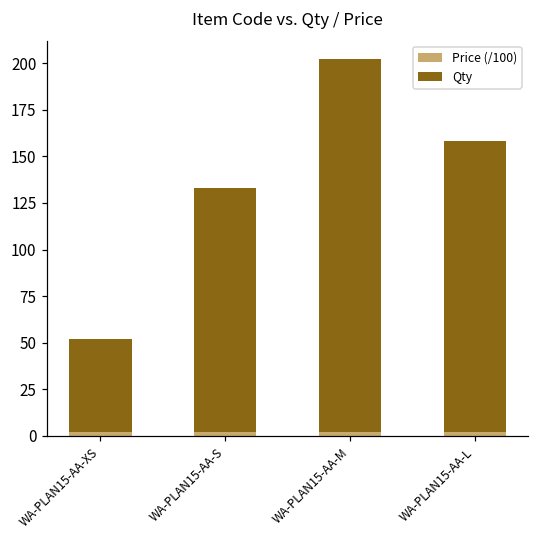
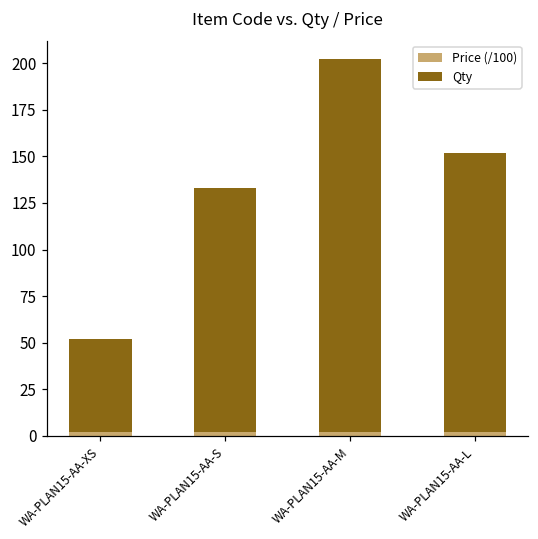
  {
    "Price (/100)": {
      "WA-PLAN15-AA-XS": 2,
      "WA-PLAN15-AA-S": 2,
      "WA-PLAN15-AA-M": 2,
      "WA-PLAN15-AA-L": 2
    },
    "Qty": {
      "WA-PLAN15-AA-XS": 50,
      "WA-PLAN15-AA-S": 131,
      "WA-PLAN15-AA-M": 200,
-     "WA-PLAN15-AA-L": 156
+     "WA-PLAN15-AA-L": 150
    }
  }
